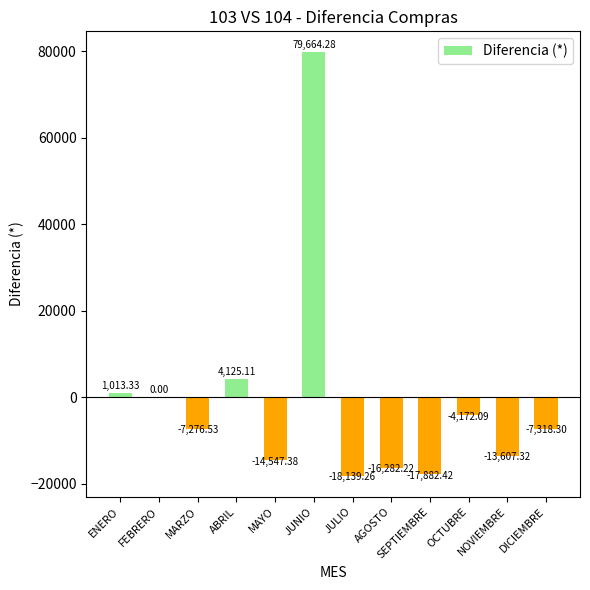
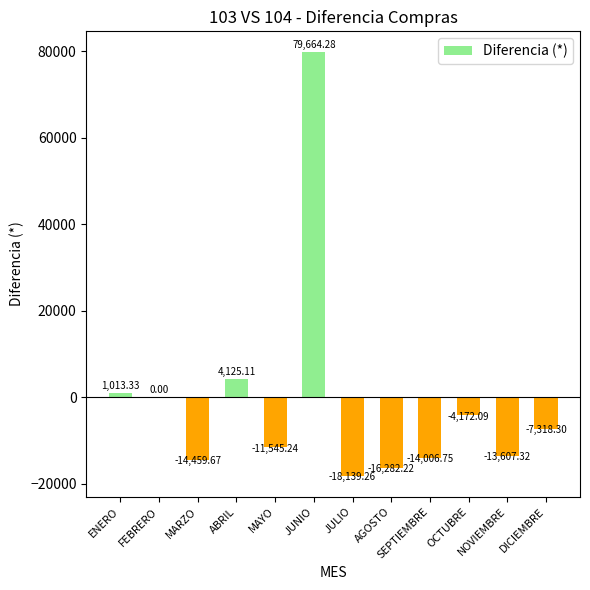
  {
    "ENERO": "1,013.33",
    "FEBRERO": "0.00",
-   "MARZO": "-7,276.53",
+   "MARZO": "-14,459.67",
    "ABRIL": "4,125.11",
-   "MAYO": "-14,547.38",
+   "MAYO": "-11,545.24",
    "JUNIO": "79,664.28",
    "JULIO": "-18,139.26",
    "AGOSTO": "-16,282.22",
-   "SEPTIEMBRE": "-17,882.42",
+   "SEPTIEMBRE": "-14,006.75",
    "OCTUBRE": "-4,172.09",
    "NOVIEMBRE": "-13,607.32",
    "DICIEMBRE": "-7,318.30"
  }
